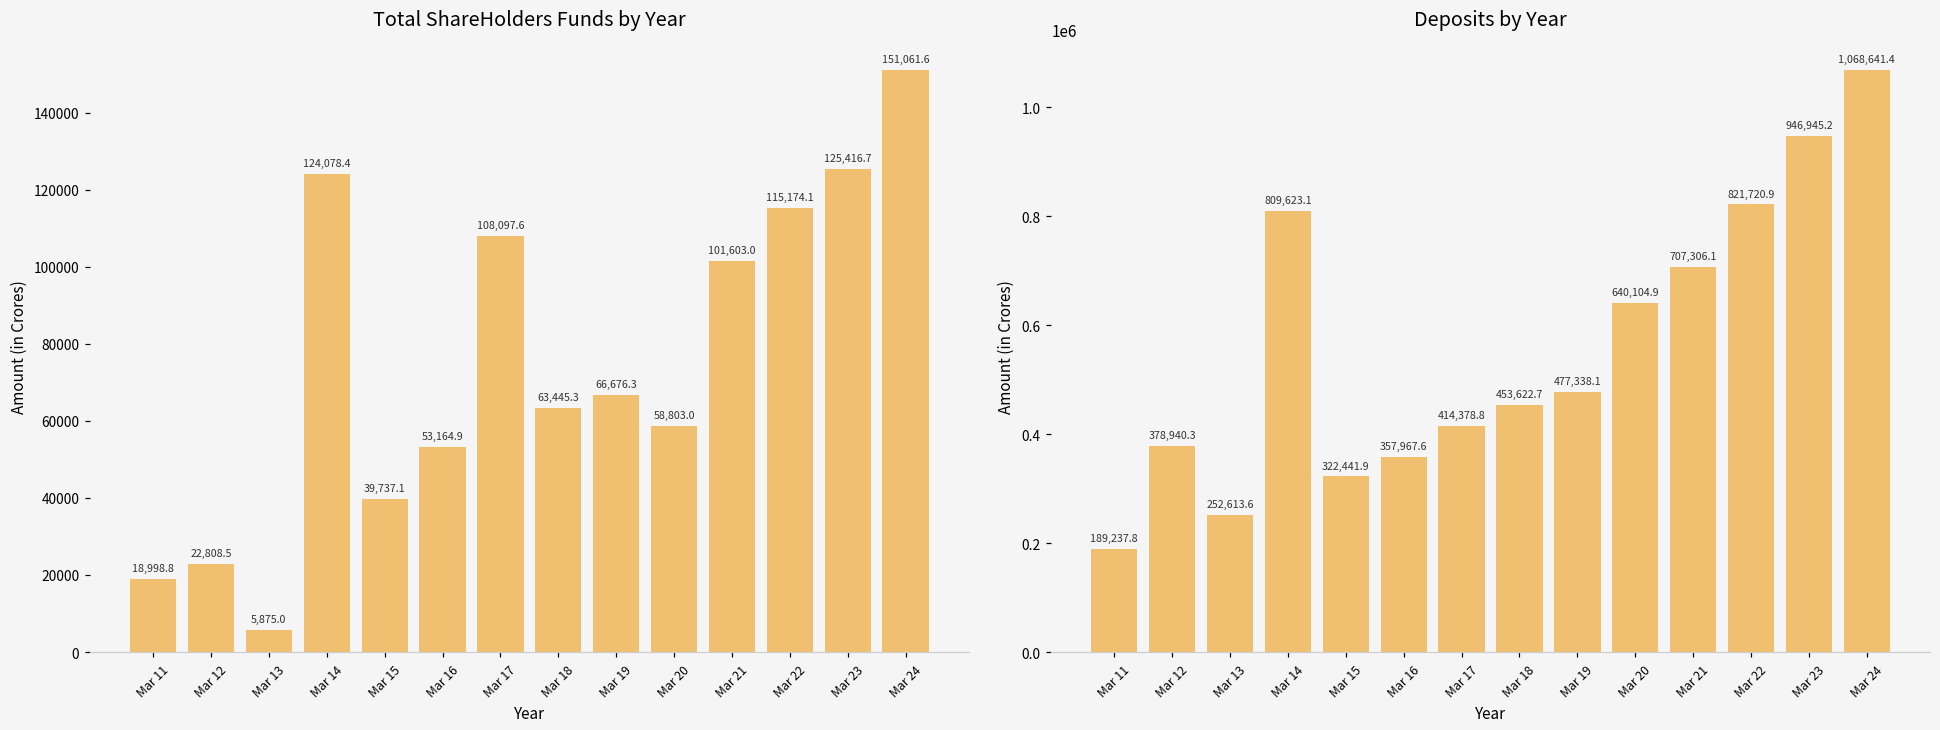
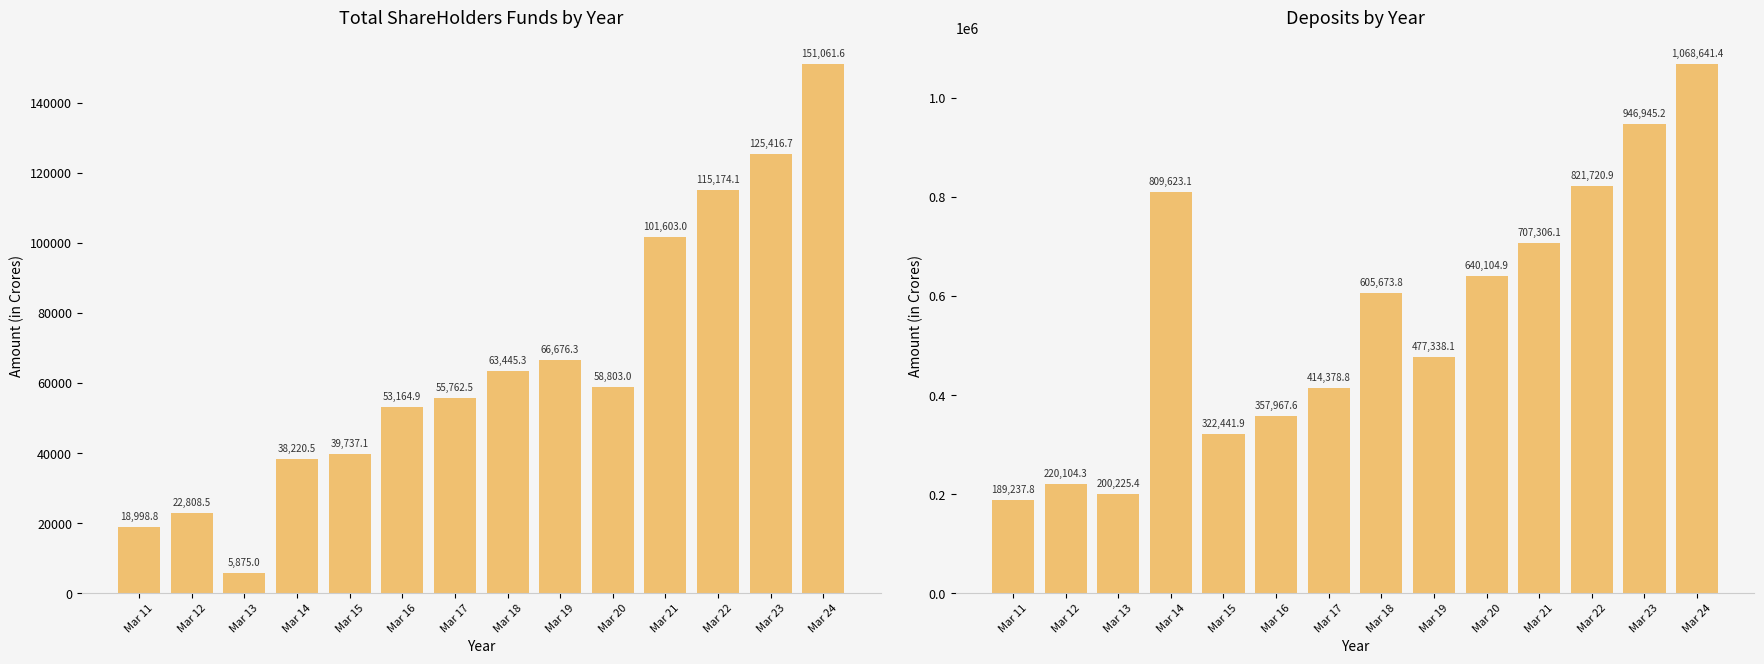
  {
    "Total ShareHolders Funds by Year": {
      "Mar 11": "18,998.8",
      "Mar 12": "22,808.5",
      "Mar 13": "5,875.0",
-     "Mar 14": "124,078.4",
+     "Mar 14": "38,220.5",
      "Mar 15": "39,737.1",
      "Mar 16": "53,164.9",
-     "Mar 17": "108,097.6",
+     "Mar 17": "55,762.5",
      "Mar 18": "63,445.3",
      "Mar 19": "66,676.3",
      "Mar 20": "58,803.0",
      "Mar 21": "101,603.0",
      "Mar 22": "115,174.1",
      "Mar 23": "125,416.7",
      "Mar 24": "151,061.6"
    },
    "Deposits by Year": {
      "Mar 11": "189,237.8",
-     "Mar 12": "378,940.3",
-     "Mar 13": "252,613.6",
+     "Mar 12": "220,104.3",
+     "Mar 13": "200,225.4",
      "Mar 14": "809,623.1",
      "Mar 15": "322,441.9",
      "Mar 16": "357,967.6",
      "Mar 17": "414,378.8",
-     "Mar 18": "453,622.7",
+     "Mar 18": "605,673.8",
      "Mar 19": "477,338.1",
      "Mar 20": "640,104.9",
      "Mar 21": "707,306.1",
      "Mar 22": "821,720.9",
      "Mar 23": "946,945.2",
      "Mar 24": "1,068,641.4"
    }
  }
